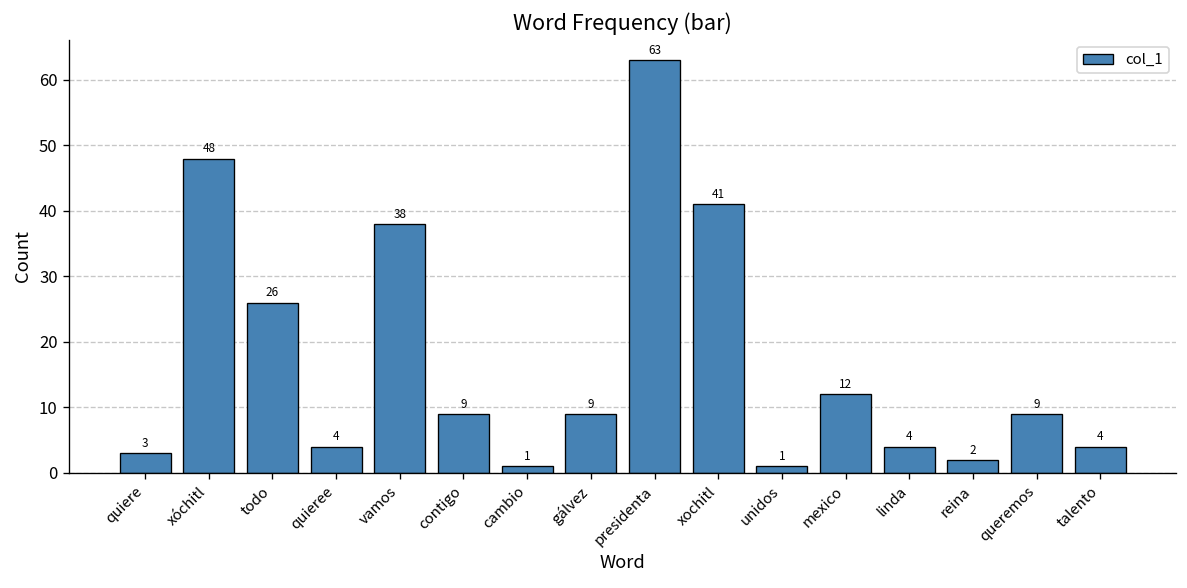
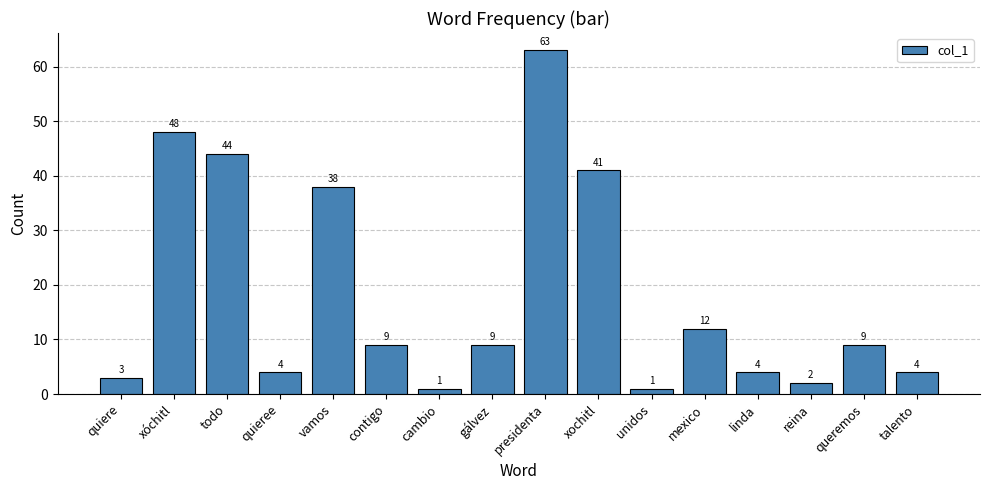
  {
    "quiere": 3,
    "xóchitl": 48,
-   "todo": 26,
+   "todo": 44,
    "quieree": 4,
    "vamos": 38,
    "contigo": 9,
    "cambio": 1,
    "gálvez": 9,
    "presidenta": 63,
    "xochitl": 41,
    "unidos": 1,
    "mexico": 12,
    "linda": 4,
    "reina": 2,
    "queremos": 9,
    "talento": 4
  }
